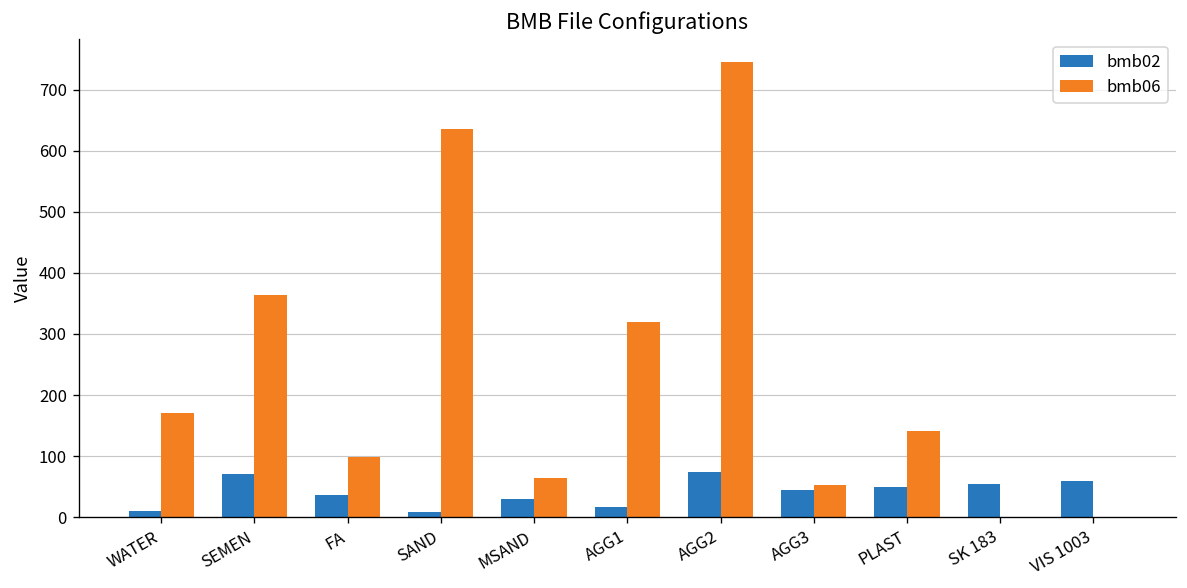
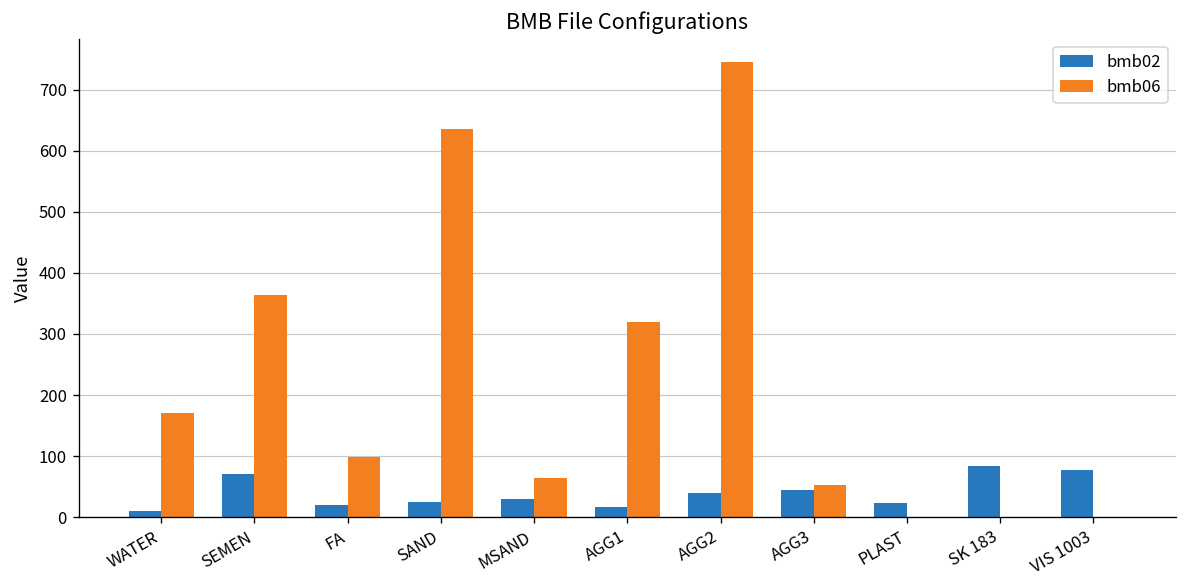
  {
    "bmb02": {
      "WATER": 10,
      "SEMEN": 70,
-     "FA": 40,
-     "SAND": 10,
+     "FA": 20,
+     "SAND": 30,
      "MSAND": 30,
      "AGG1": 20,
-     "AGG2": 70,
+     "AGG2": 40,
      "AGG3": 50,
-     "PLAST": 50,
-     "SK 183": 60,
-     "VIS 1003": 60
+     "PLAST": 20,
+     "SK 183": 80,
+     "VIS 1003": 80
    },
    "bmb06": {
      "WATER": 170,
      "SEMEN": 360,
      "FA": 100,
      "SAND": 640,
      "MSAND": 60,
      "AGG1": 320,
      "AGG2": 750,
      "AGG3": 50,
-     "PLAST": 140,
+     "PLAST": 0,
      "SK 183": 0,
      "VIS 1003": 0
    }
  }
